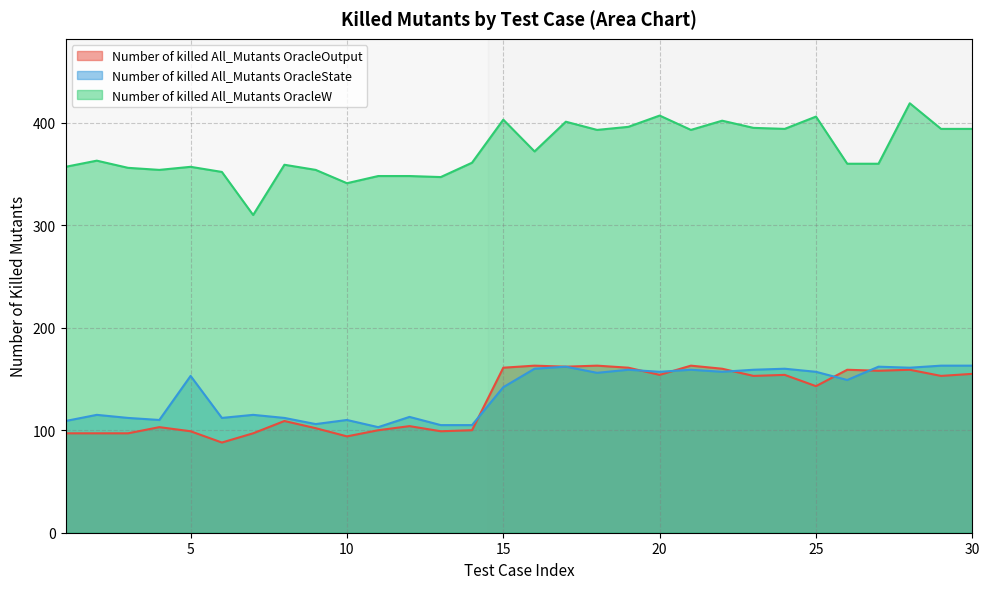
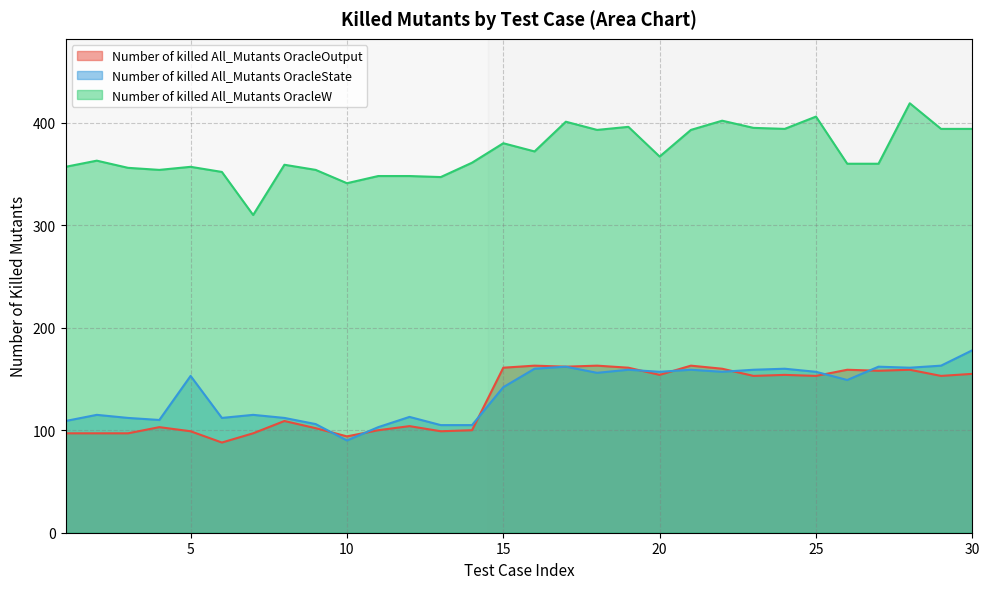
  {
    "Number of killed All_Mutants OracleOutput": {
      "5": 99,
      "10": 94,
      "15": 161,
      "20": 154,
-     "25": 143,
+     "25": 153,
      "30": 155
    },
    "Number of killed All_Mutants OracleState": {
      "5": 153,
-     "10": 110,
+     "10": 90,
      "15": 142,
      "20": 157,
      "25": 157,
-     "30": 163
+     "30": 178
    },
    "Number of killed All_Mutants OracleW": {
      "5": 357,
      "10": 341,
-     "15": 403,
-     "20": 407,
+     "15": 380,
+     "20": 367,
      "25": 406,
      "30": 394
    }
  }
